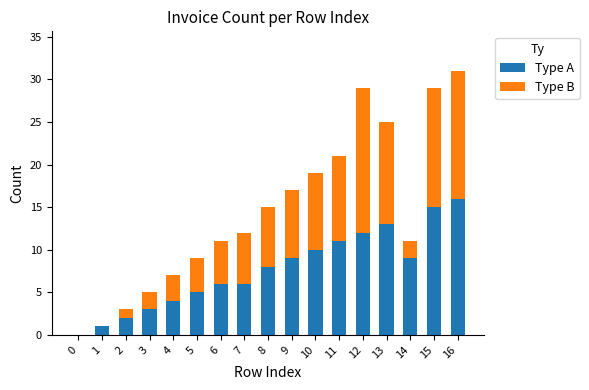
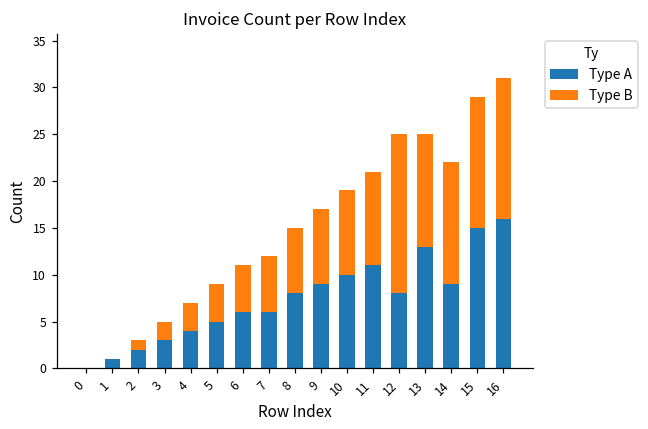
  {
    "Type A": {
      "0": 0,
      "1": 1,
      "2": 2,
      "3": 3,
      "4": 4,
      "5": 5,
      "6": 6,
      "7": 6,
      "8": 8,
      "9": 9,
      "10": 10,
      "11": 11,
-     "12": 12,
+     "12": 8,
      "13": 13,
      "14": 9,
      "15": 15,
      "16": 16
    },
    "Type B": {
      "0": 0,
      "1": 0,
      "2": 1,
      "3": 2,
      "4": 3,
      "5": 4,
      "6": 5,
      "7": 6,
      "8": 7,
      "9": 8,
      "10": 9,
      "11": 10,
      "12": 17,
      "13": 12,
-     "14": 2,
+     "14": 13,
      "15": 14,
      "16": 15
    }
  }
